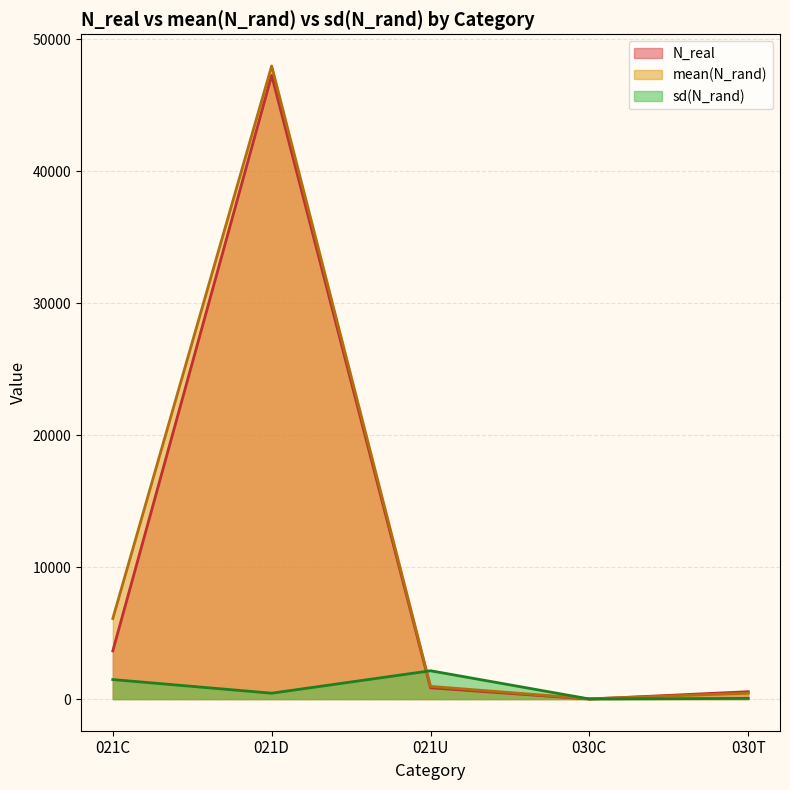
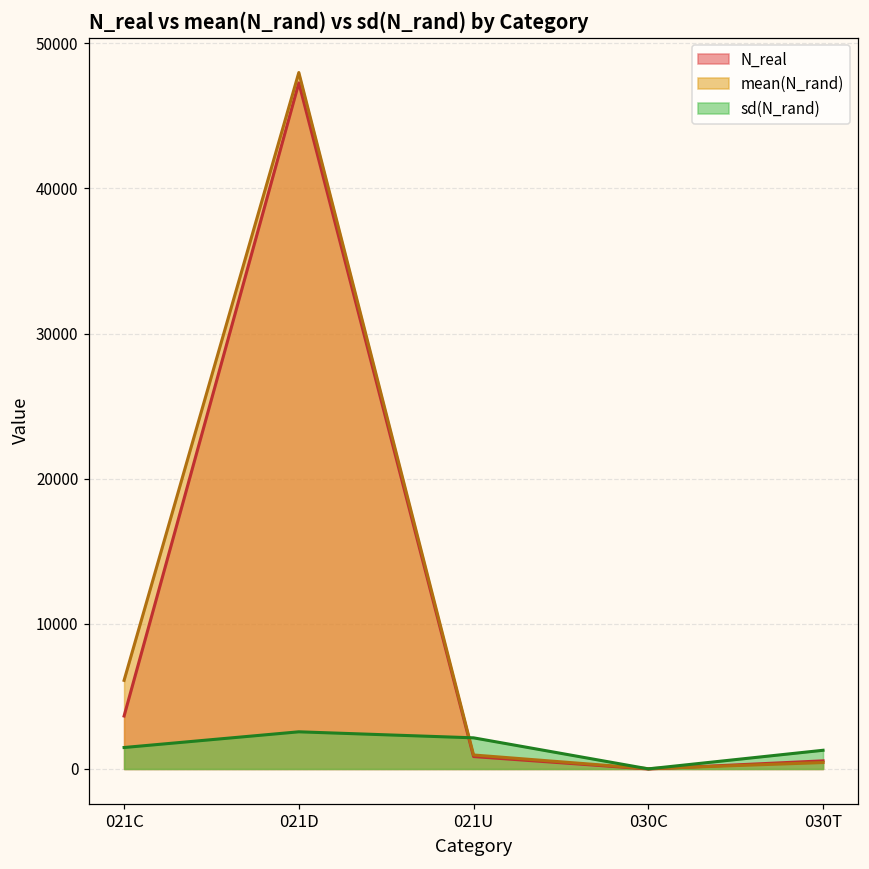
  {
    "N_real": {
      "021C": 3600,
      "021D": 47300
    },
    "mean(N_rand)": {
      "021C": 6100,
      "021D": 48000
    },
    "sd(N_rand)": {
      "021C": 1500,
-     "021D": 400,
+     "021D": 2600,
      "021U": 2100,
-     "030T": 0
+     "030T": 1300
    }
  }
